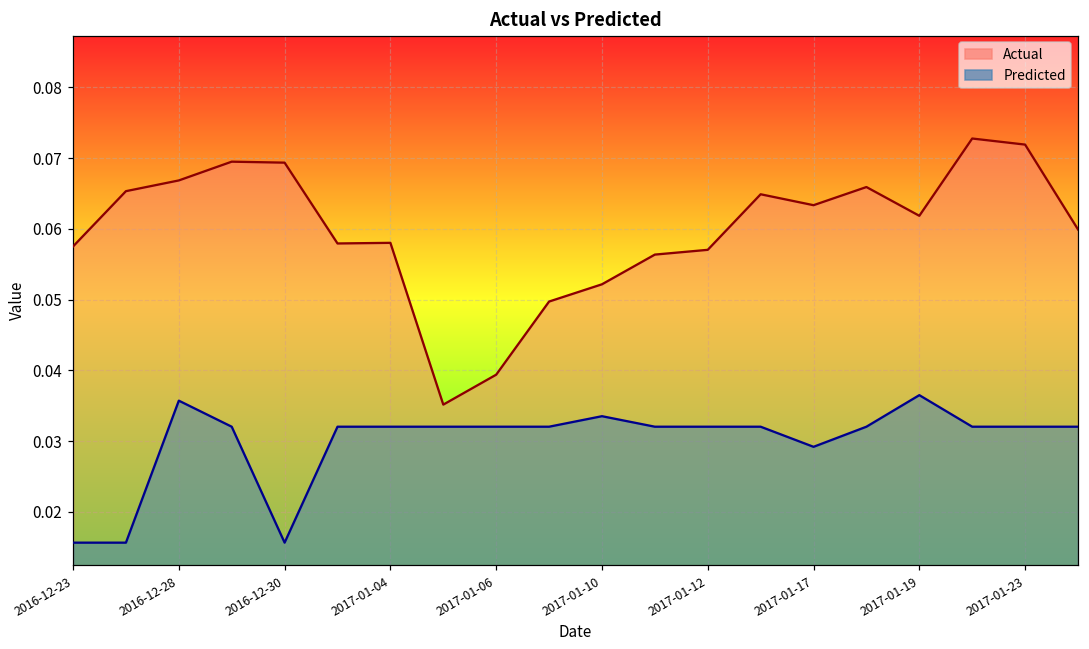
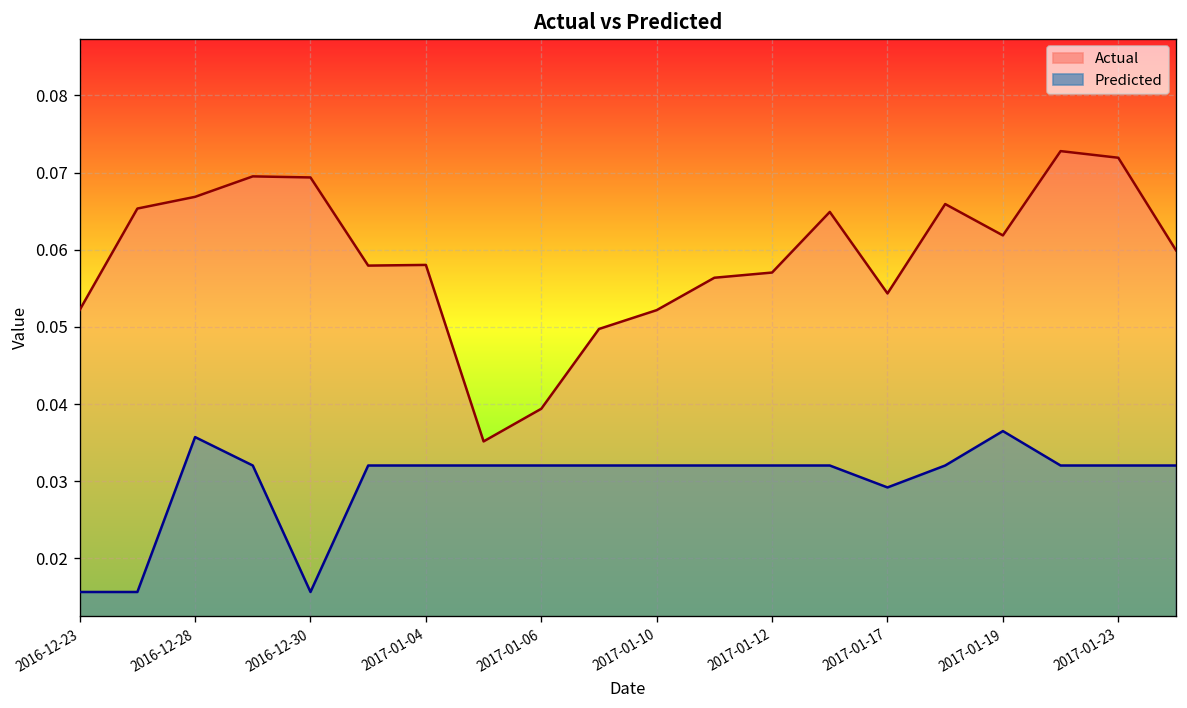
  {
    "Actual": {
-     "2016-12-23": 0.058,
+     "2016-12-23": 0.052,
      "2016-12-28": 0.067,
      "2016-12-30": 0.069,
      "2017-01-04": 0.058,
      "2017-01-06": 0.039,
      "2017-01-10": 0.052,
      "2017-01-12": 0.057,
-     "2017-01-17": 0.063,
+     "2017-01-17": 0.054,
      "2017-01-19": 0.062,
      "2017-01-23": 0.072
    },
    "Predicted": {
      "2016-12-23": 0.016,
      "2016-12-28": 0.036,
      "2016-12-30": 0.016,
      "2017-01-04": 0.032,
      "2017-01-06": 0.032,
-     "2017-01-10": 0.034,
+     "2017-01-10": 0.032,
      "2017-01-12": 0.032,
      "2017-01-17": 0.029,
      "2017-01-19": 0.036,
      "2017-01-23": 0.032
    }
  }
